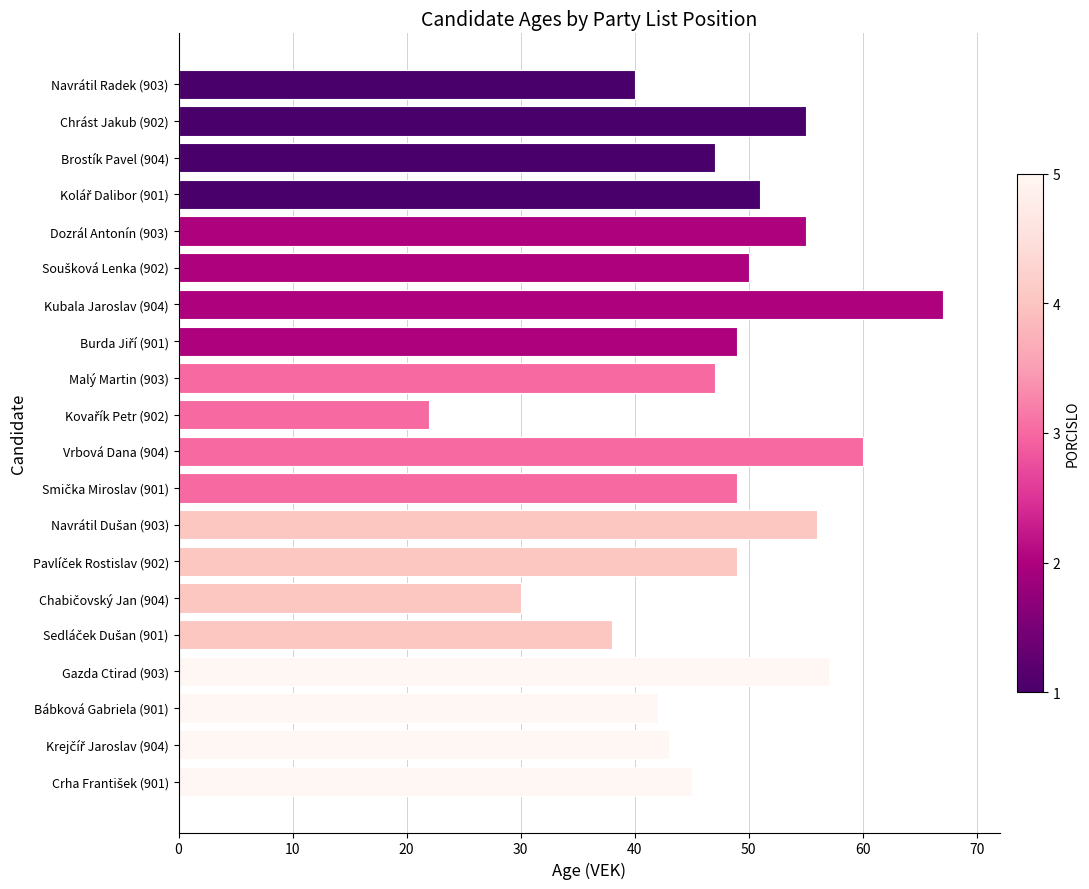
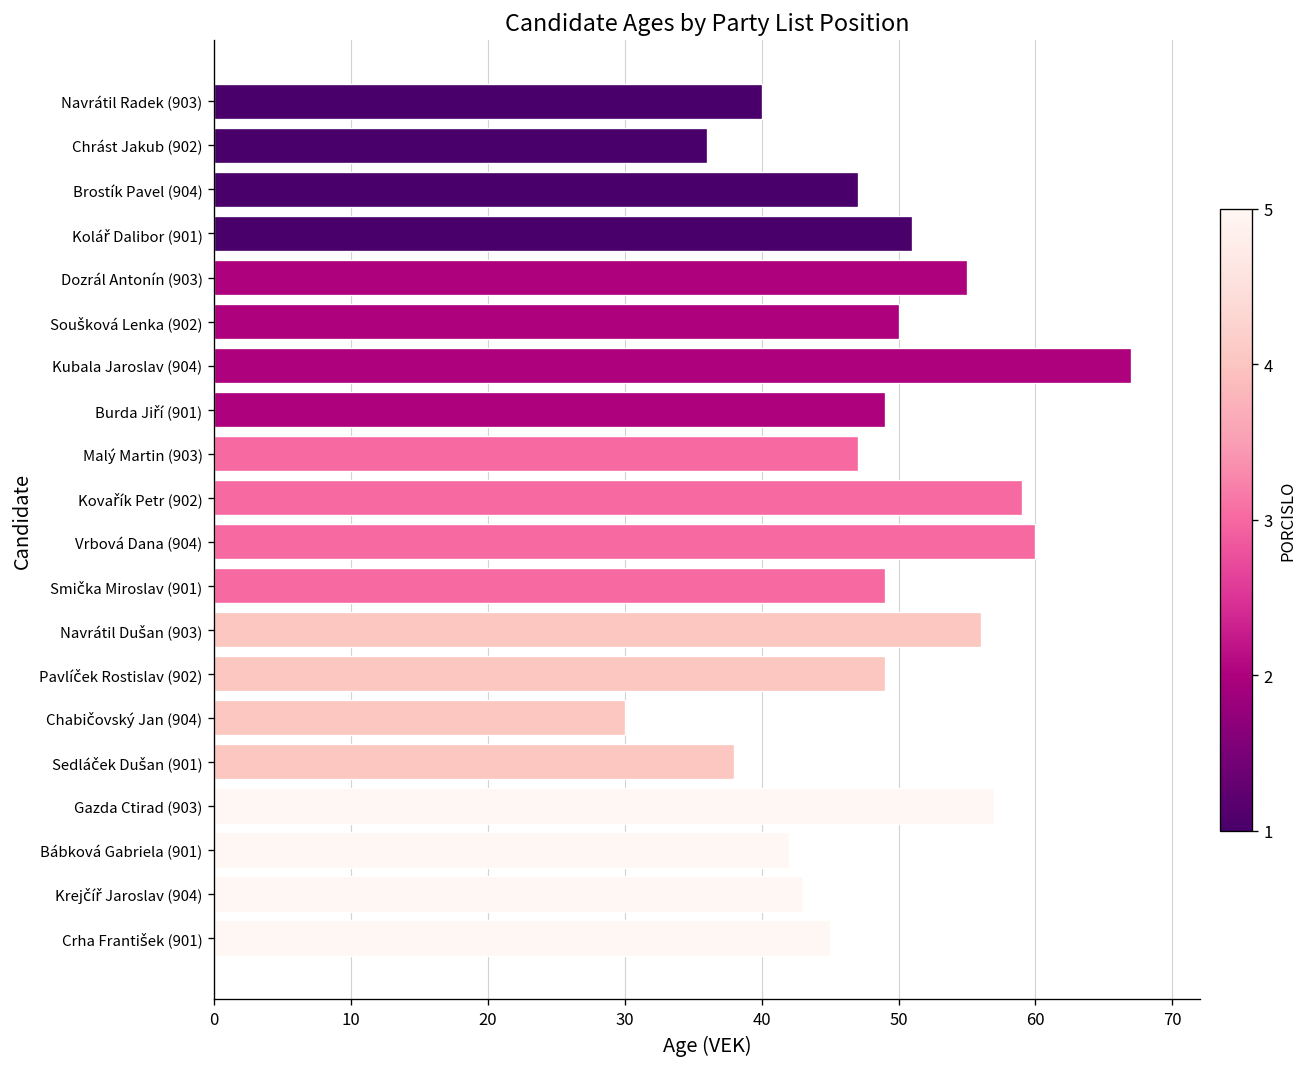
  {
    "Navrátil Radek (903)": 40,
-   "Chrást Jakub (902)": 55,
+   "Chrást Jakub (902)": 36,
    "Brostík Pavel (904)": 47,
    "Kolář Dalibor (901)": 51,
    "Dozrál Antonín (903)": 55,
    "Soušková Lenka (902)": 50,
    "Kubala Jaroslav (904)": 67,
    "Burda Jiří (901)": 49,
    "Malý Martin (903)": 47,
-   "Kovařík Petr (902)": 22,
+   "Kovařík Petr (902)": 59,
    "Vrbová Dana (904)": 60,
    "Smička Miroslav (901)": 49,
    "Navrátil Dušan (903)": 56,
    "Pavlíček Rostislav (902)": 49,
    "Chabičovský Jan (904)": 30,
    "Sedláček Dušan (901)": 38,
    "Gazda Ctirad (903)": 57,
    "Bábková Gabriela (901)": 42,
    "Krejčíř Jaroslav (904)": 43,
    "Crha František (901)": 45
  }
